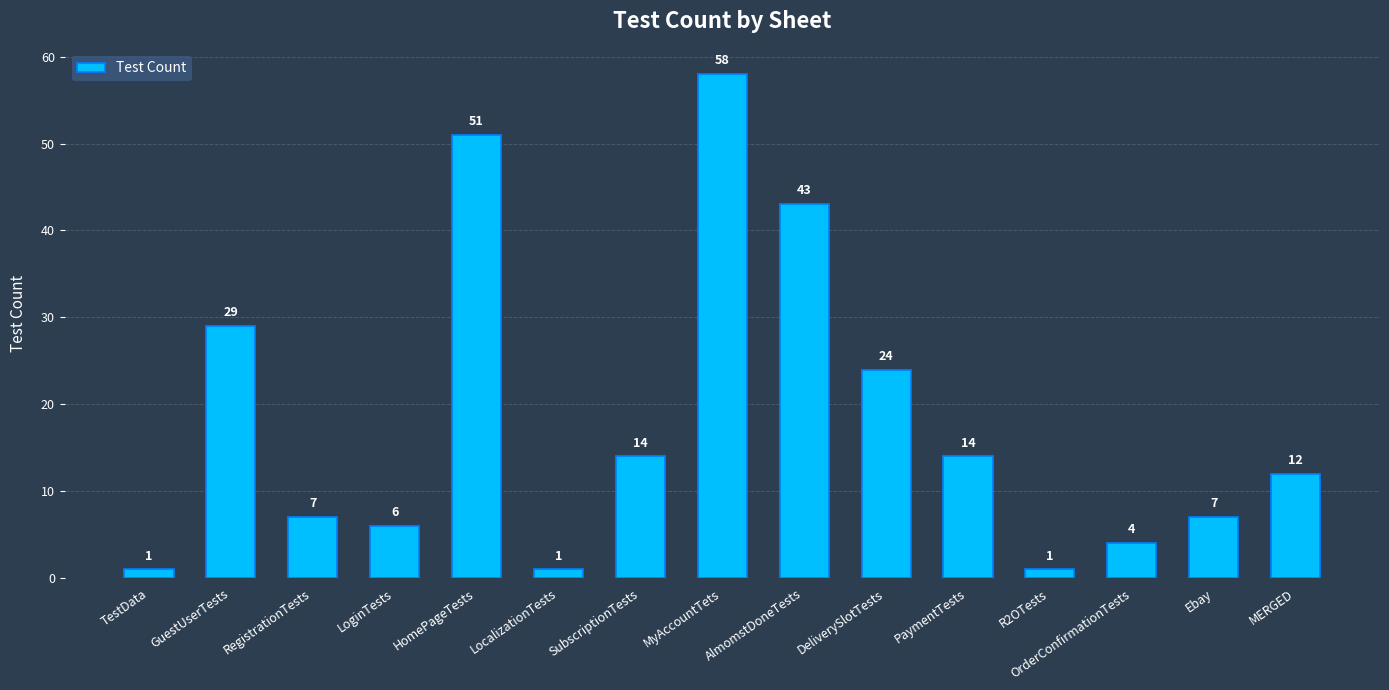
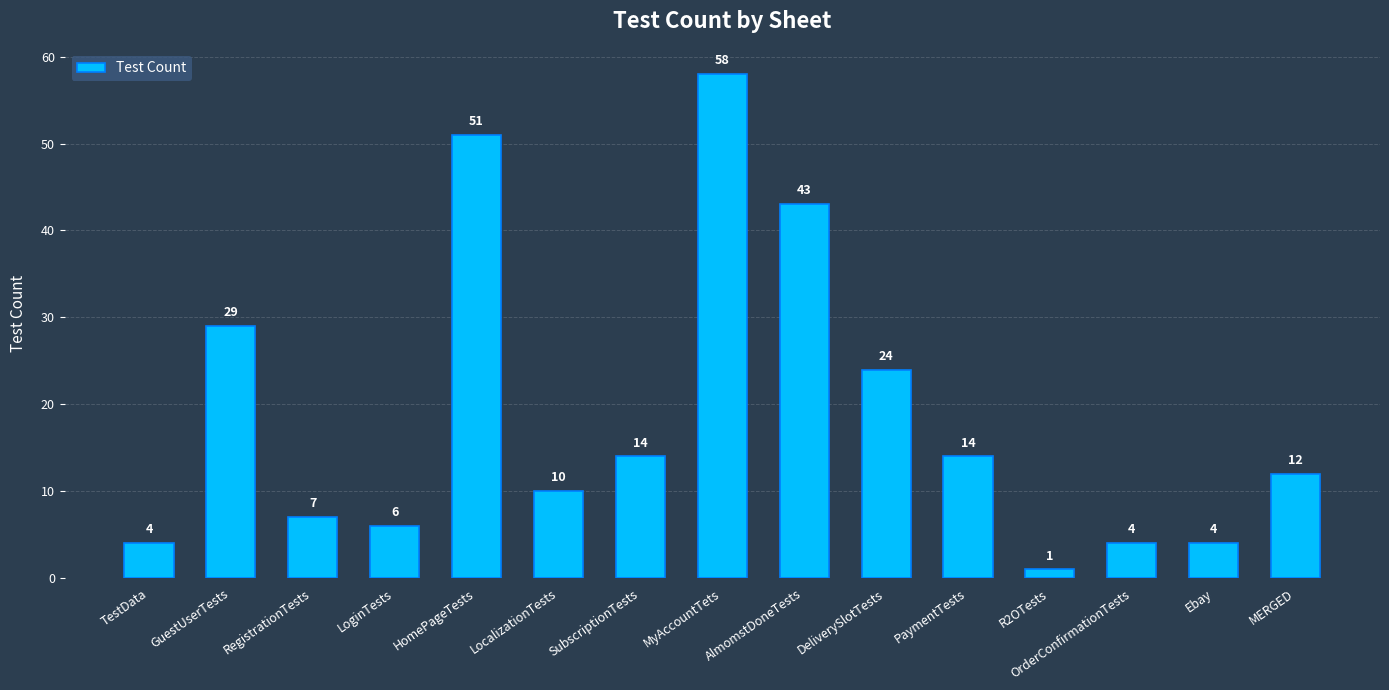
  {
-   "TestData": 1,
+   "TestData": 4,
    "GuestUserTests": 29,
    "RegistrationTests": 7,
    "LoginTests": 6,
    "HomePageTests": 51,
-   "LocalizationTests": 1,
+   "LocalizationTests": 10,
    "SubscriptionTests": 14,
    "MyAccountTets": 58,
    "AlmomstDoneTests": 43,
    "DeliverySlotTests": 24,
    "PaymentTests": 14,
    "R2OTests": 1,
    "OrderConfirmationTests": 4,
-   "Ebay": 7,
+   "Ebay": 4,
    "MERGED": 12
  }
